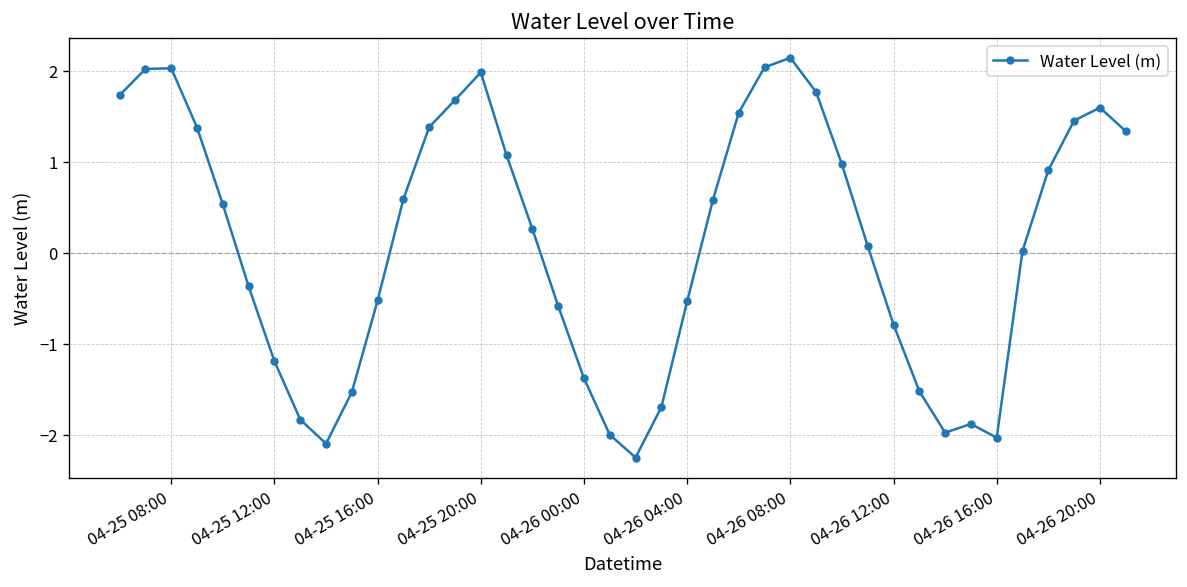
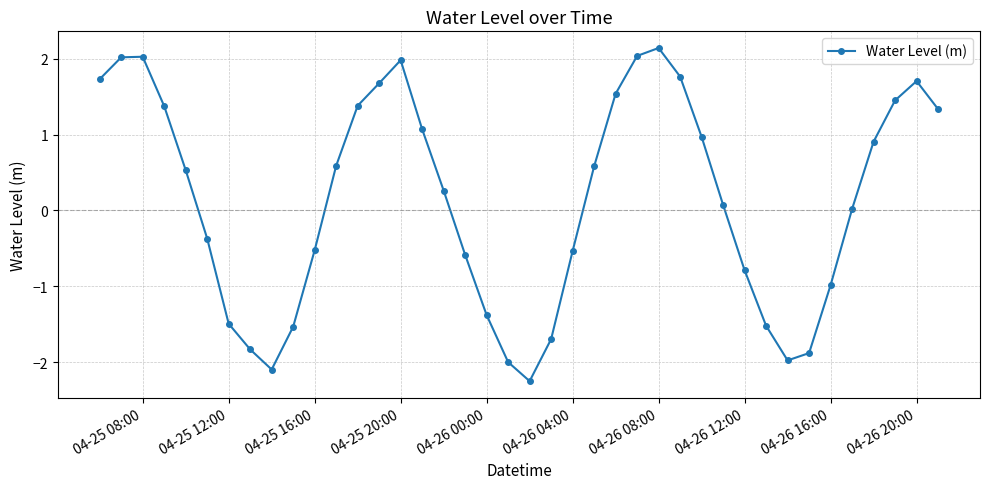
  {
    "04-25 08:00": 2.0,
-   "04-25 12:00": -1.2,
+   "04-25 12:00": -1.5,
    "04-25 16:00": -0.5,
    "04-25 20:00": 2.0,
    "04-26 00:00": -1.4,
    "04-26 04:00": -0.5,
    "04-26 08:00": 2.1,
    "04-26 12:00": -0.8,
-   "04-26 16:00": -2.0,
-   "04-26 20:00": 1.6
+   "04-26 16:00": -1.0,
+   "04-26 20:00": 1.7
  }
